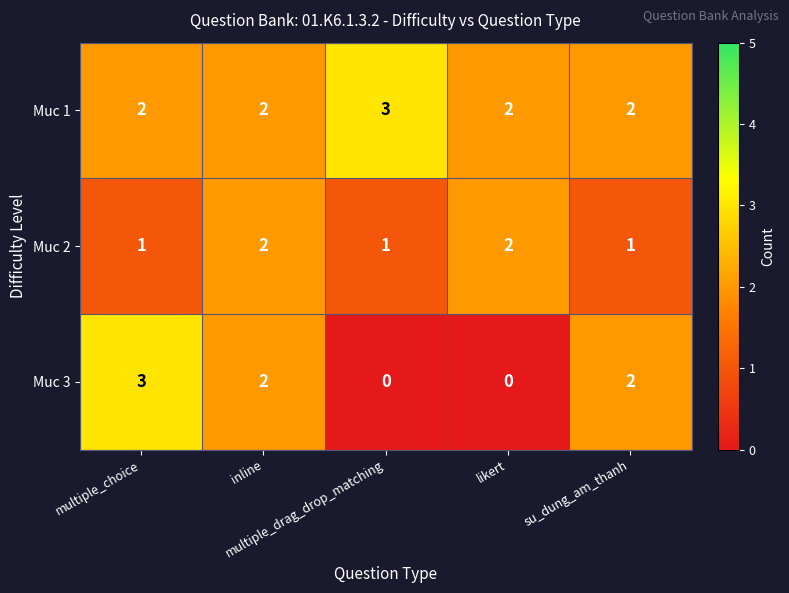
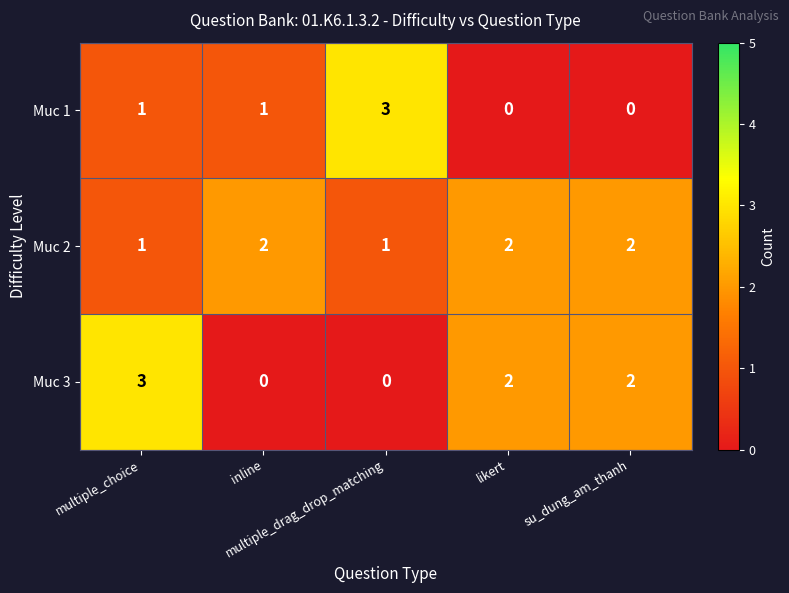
  {
    "Muc 1": {
-     "multiple_choice": 2,
-     "inline": 2,
+     "multiple_choice": 1,
+     "inline": 1,
      "multiple_drag_drop_matching": 3,
-     "likert": 2,
-     "su_dung_am_thanh": 2
+     "likert": 0,
+     "su_dung_am_thanh": 0
    },
    "Muc 2": {
      "multiple_choice": 1,
      "inline": 2,
      "multiple_drag_drop_matching": 1,
      "likert": 2,
-     "su_dung_am_thanh": 1
+     "su_dung_am_thanh": 2
    },
    "Muc 3": {
      "multiple_choice": 3,
-     "inline": 2,
+     "inline": 0,
      "multiple_drag_drop_matching": 0,
-     "likert": 0,
+     "likert": 2,
      "su_dung_am_thanh": 2
    }
  }
